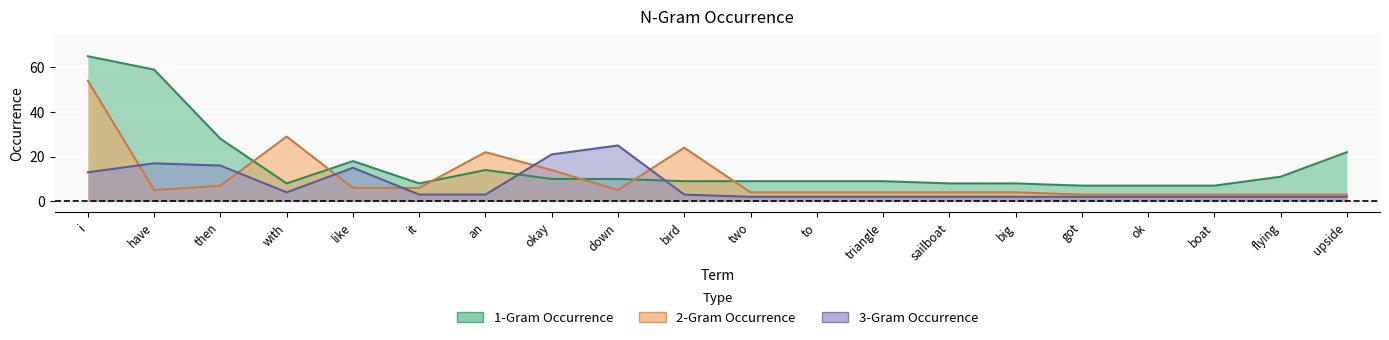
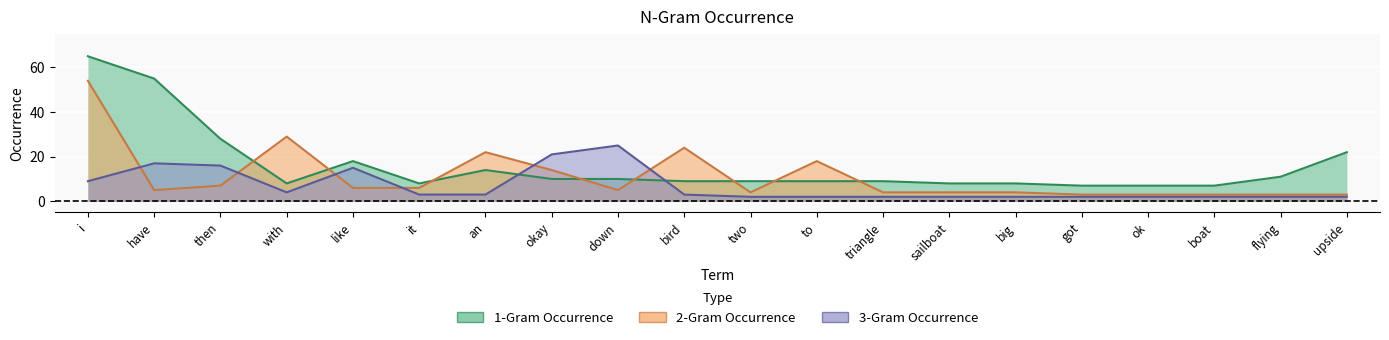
  {
    "1-Gram Occurrence": {
      "i": 65,
-     "have": 59,
+     "have": 55,
      "then": 28,
      "with": 8,
      "like": 18,
      "it": 8,
      "an": 14,
      "okay": 10,
      "down": 10,
      "bird": 9,
      "two": 9,
      "to": 9,
      "triangle": 9,
      "sailboat": 8,
      "big": 8,
      "got": 7,
      "ok": 7,
      "boat": 7,
      "flying": 11,
      "upside": 22
    },
    "2-Gram Occurrence": {
      "i": 54,
      "have": 5,
      "then": 7,
      "with": 29,
      "like": 6,
      "it": 6,
      "an": 22,
      "okay": 14,
      "down": 5,
      "bird": 24,
      "two": 4,
-     "to": 4,
+     "to": 18,
      "triangle": 4,
      "sailboat": 4,
      "big": 4
    },
    "3-Gram Occurrence": {
-     "i": 13,
+     "i": 9,
      "have": 17,
      "then": 16,
      "with": 4,
      "like": 15,
      "it": 3,
      "an": 3,
      "okay": 21,
      "down": 25,
      "bird": 3,
      "two": 2,
      "to": 2,
      "triangle": 2,
      "sailboat": 2,
      "big": 2
    }
  }
